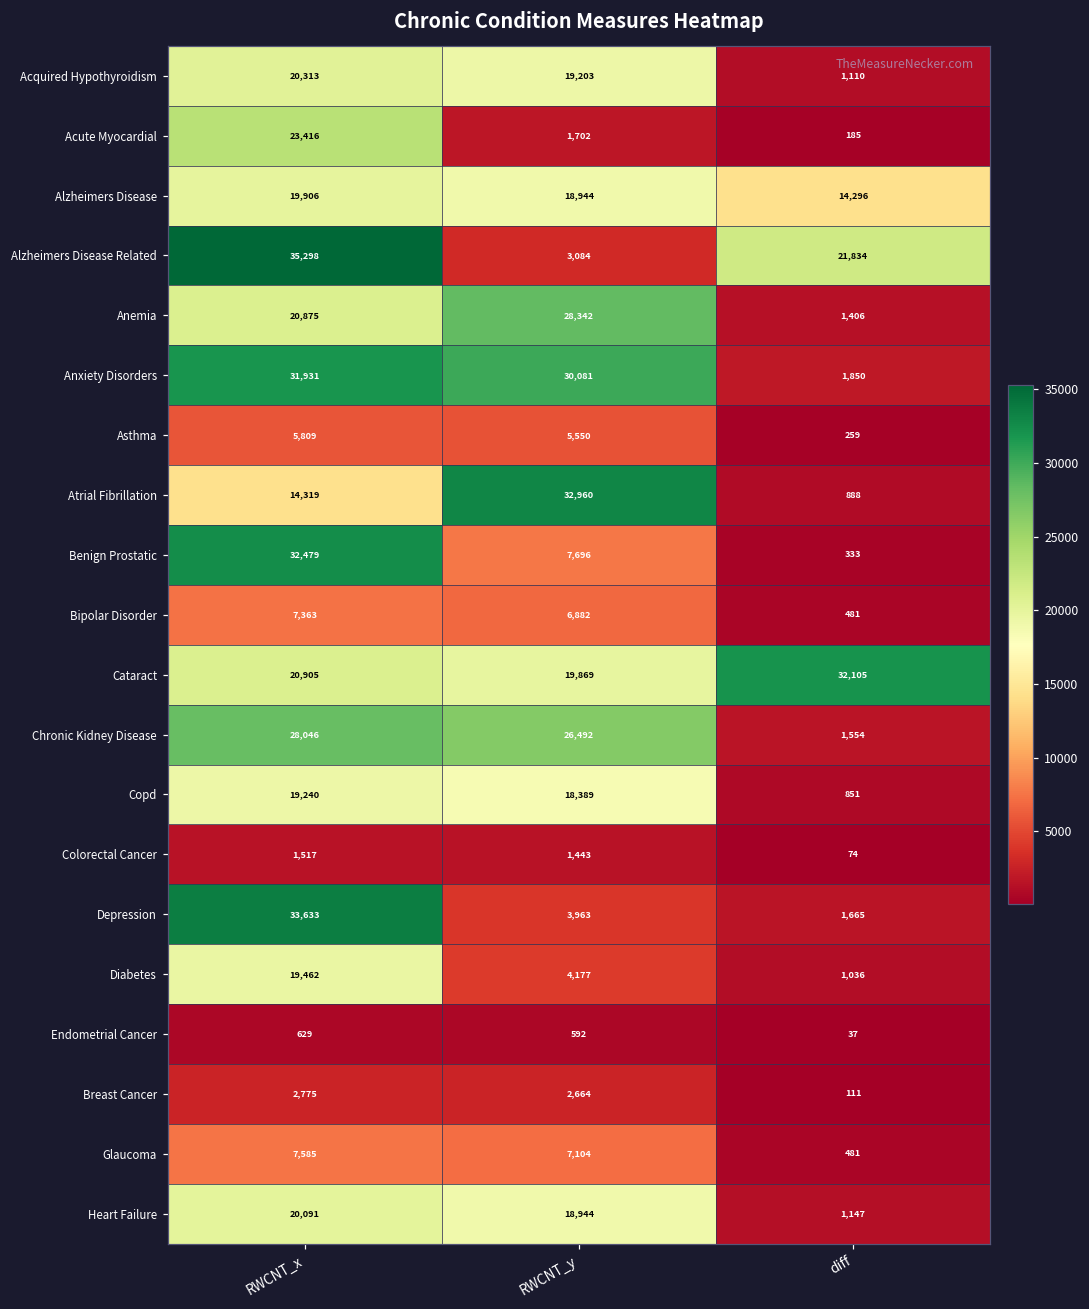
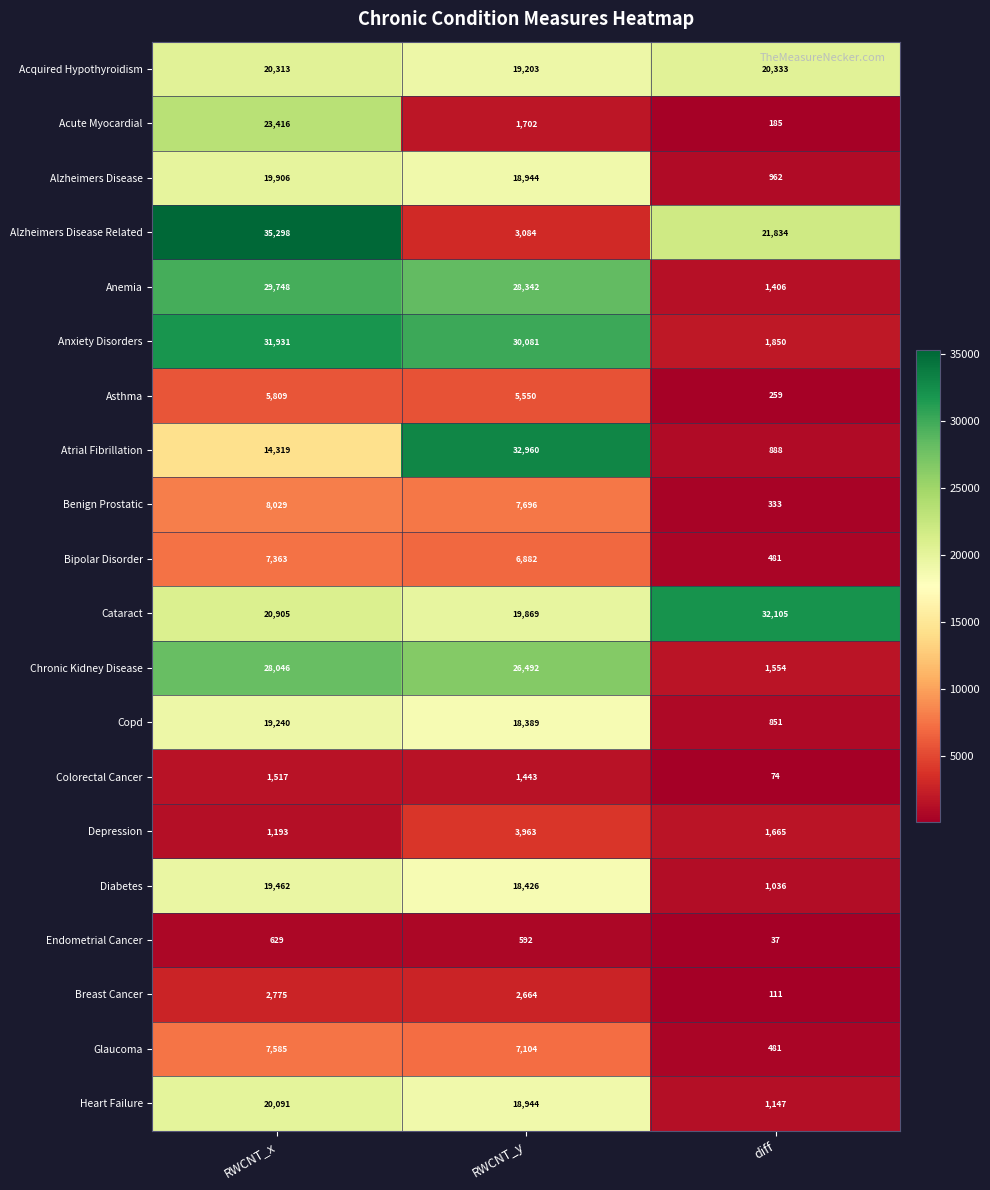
  {
    "Acquired Hypothyroidism": {
      "RWCNT_x": "20,313",
      "RWCNT_y": "19,203",
-     "diff": "1,110"
+     "diff": "20,333"
    },
    "Acute Myocardial": {
      "RWCNT_x": "23,416",
      "RWCNT_y": "1,702",
      "diff": "185"
    },
    "Alzheimers Disease": {
      "RWCNT_x": "19,906",
      "RWCNT_y": "18,944",
-     "diff": "14,296"
+     "diff": "962"
    },
    "Alzheimers Disease Related": {
      "RWCNT_x": "35,298",
      "RWCNT_y": "3,084",
      "diff": "21,834"
    },
    "Anemia": {
-     "RWCNT_x": "20,875",
+     "RWCNT_x": "29,748",
      "RWCNT_y": "28,342",
      "diff": "1,406"
    },
    "Anxiety Disorders": {
      "RWCNT_x": "31,931",
      "RWCNT_y": "30,081",
      "diff": "1,850"
    },
    "Asthma": {
      "RWCNT_x": "5,809",
      "RWCNT_y": "5,550",
      "diff": "259"
    },
    "Atrial Fibrillation": {
      "RWCNT_x": "14,319",
      "RWCNT_y": "32,960",
      "diff": "888"
    },
    "Benign Prostatic": {
-     "RWCNT_x": "32,479",
+     "RWCNT_x": "8,029",
      "RWCNT_y": "7,696",
      "diff": "333"
    },
    "Bipolar Disorder": {
      "RWCNT_x": "7,363",
      "RWCNT_y": "6,882",
      "diff": "481"
    },
    "Cataract": {
      "RWCNT_x": "20,905",
      "RWCNT_y": "19,869",
      "diff": "32,105"
    },
    "Chronic Kidney Disease": {
      "RWCNT_x": "28,046",
      "RWCNT_y": "26,492",
      "diff": "1,554"
    },
    "Copd": {
      "RWCNT_x": "19,240",
      "RWCNT_y": "18,389",
      "diff": "851"
    },
    "Colorectal Cancer": {
      "RWCNT_x": "1,517",
      "RWCNT_y": "1,443",
      "diff": "74"
    },
    "Depression": {
-     "RWCNT_x": "33,633",
+     "RWCNT_x": "1,193",
      "RWCNT_y": "3,963",
      "diff": "1,665"
    },
    "Diabetes": {
      "RWCNT_x": "19,462",
-     "RWCNT_y": "4,177",
+     "RWCNT_y": "18,426",
      "diff": "1,036"
    },
    "Endometrial Cancer": {
      "RWCNT_x": "629",
      "RWCNT_y": "592",
      "diff": "37"
    },
    "Breast Cancer": {
      "RWCNT_x": "2,775",
      "RWCNT_y": "2,664",
      "diff": "111"
    },
    "Glaucoma": {
      "RWCNT_x": "7,585",
      "RWCNT_y": "7,104",
      "diff": "481"
    },
    "Heart Failure": {
      "RWCNT_x": "20,091",
      "RWCNT_y": "18,944",
      "diff": "1,147"
    }
  }
